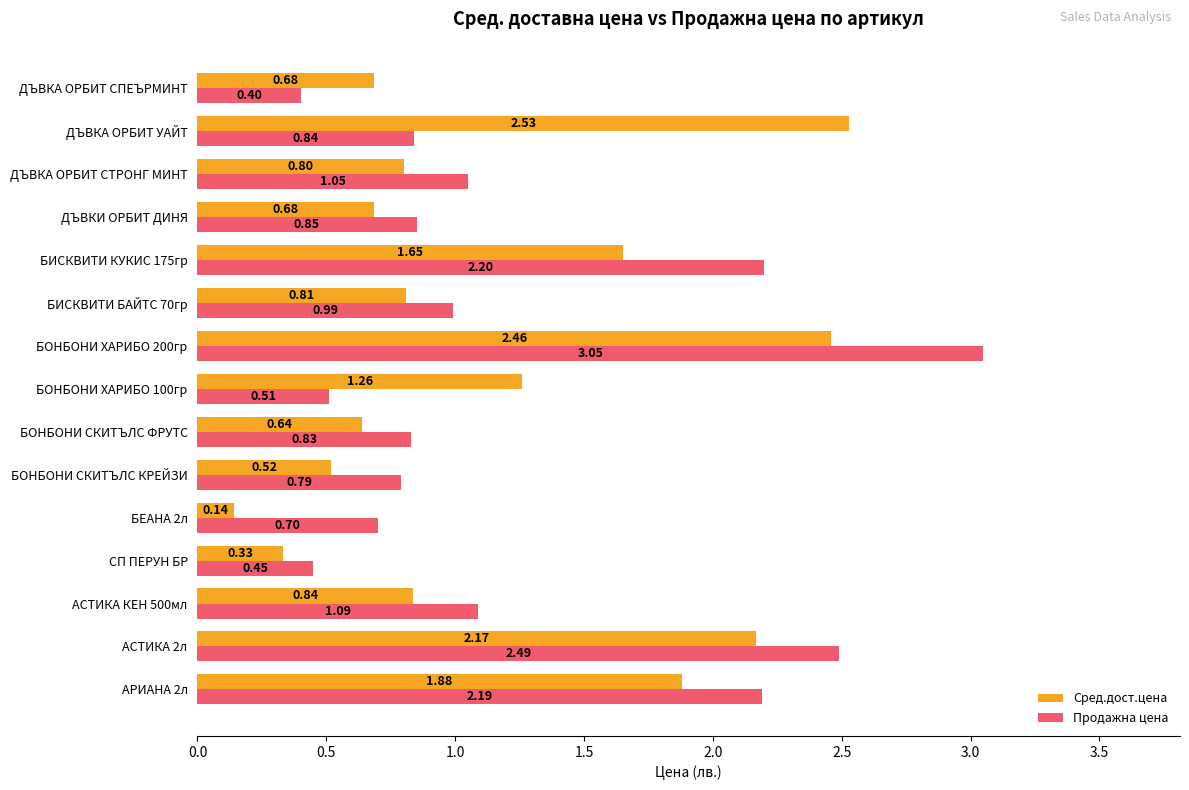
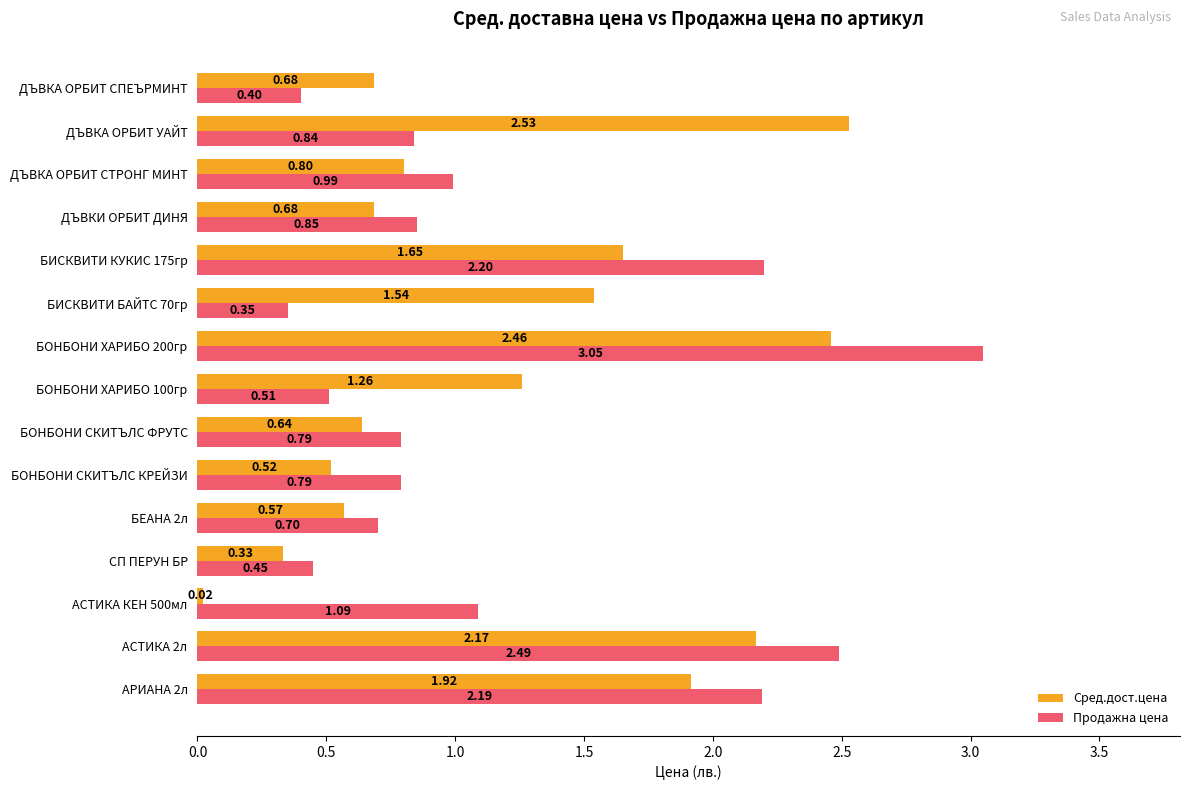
  {
    "Сред.дост.цена": {
      "ДЪВКА ОРБИТ СПЕЪРМИНТ": 0.68,
      "ДЪВКА ОРБИТ УАЙТ": 2.53,
      "ДЪВКА ОРБИТ СТРОНГ МИНТ": 0.80,
      "ДЪВКИ ОРБИТ ДИНЯ": 0.68,
      "БИСКВИТИ КУКИС 175гр": 1.65,
-     "БИСКВИТИ БАЙТС 70гр": 0.81,
+     "БИСКВИТИ БАЙТС 70гр": 1.54,
      "БОНБОНИ ХАРИБО 200гр": 2.46,
      "БОНБОНИ ХАРИБО 100гр": 1.26,
      "БОНБОНИ СКИТЪЛС ФРУТС": 0.64,
      "БОНБОНИ СКИТЪЛС КРЕЙЗИ": 0.52,
-     "БЕАНА 2л": 0.14,
+     "БЕАНА 2л": 0.57,
      "СП ПЕРУН БР": 0.33,
-     "АСТИКА КЕН 500мл": 0.84,
+     "АСТИКА КЕН 500мл": 0.02,
      "АСТИКА 2л": 2.17,
-     "АРИАНА 2л": 1.88
+     "АРИАНА 2л": 1.92
    },
    "Продажна цена": {
      "ДЪВКА ОРБИТ СПЕЪРМИНТ": 0.40,
      "ДЪВКА ОРБИТ УАЙТ": 0.84,
-     "ДЪВКА ОРБИТ СТРОНГ МИНТ": 1.05,
+     "ДЪВКА ОРБИТ СТРОНГ МИНТ": 0.99,
      "ДЪВКИ ОРБИТ ДИНЯ": 0.85,
      "БИСКВИТИ КУКИС 175гр": 2.20,
-     "БИСКВИТИ БАЙТС 70гр": 0.99,
+     "БИСКВИТИ БАЙТС 70гр": 0.35,
      "БОНБОНИ ХАРИБО 200гр": 3.05,
      "БОНБОНИ ХАРИБО 100гр": 0.51,
-     "БОНБОНИ СКИТЪЛС ФРУТС": 0.83,
+     "БОНБОНИ СКИТЪЛС ФРУТС": 0.79,
      "БОНБОНИ СКИТЪЛС КРЕЙЗИ": 0.79,
      "БЕАНА 2л": 0.70,
      "СП ПЕРУН БР": 0.45,
      "АСТИКА КЕН 500мл": 1.09,
      "АСТИКА 2л": 2.49,
      "АРИАНА 2л": 2.19
    }
  }
